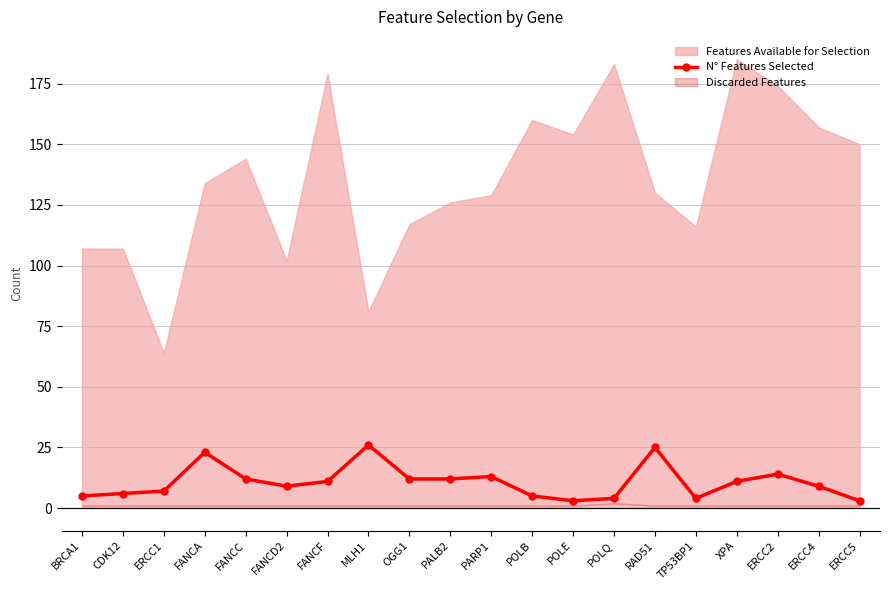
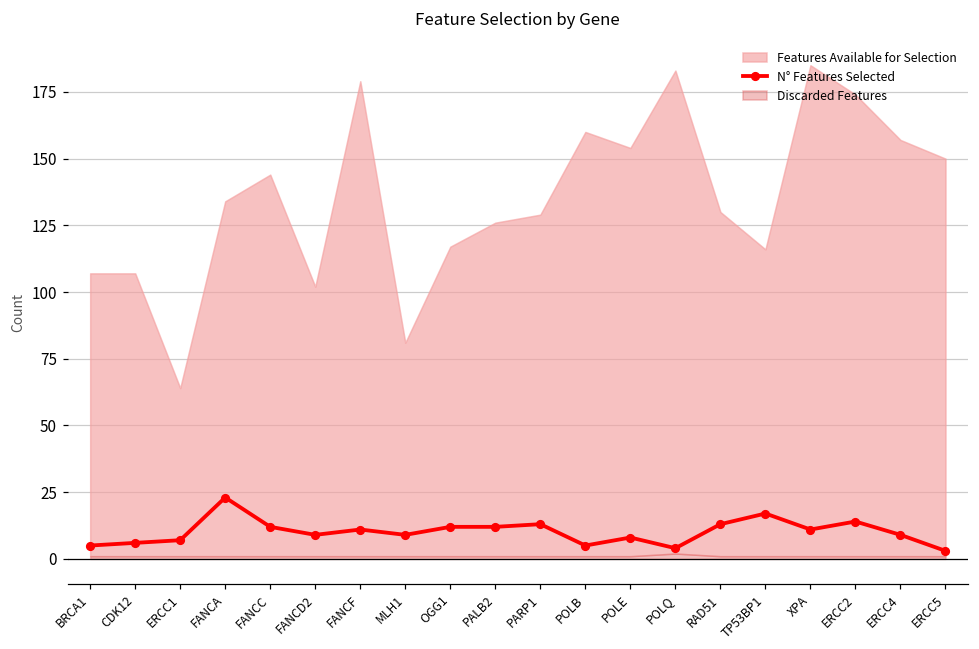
  {
    "N° Features Selected": {
      "BRCA1": 5,
      "CDK12": 6,
      "ERCC1": 7,
      "FANCA": 23,
      "FANCC": 12,
      "FANCD2": 9,
      "FANCF": 11,
-     "MLH1": 26,
+     "MLH1": 9,
      "OGG1": 12,
      "PALB2": 12,
      "PARP1": 13,
      "POLB": 5,
-     "POLE": 3,
+     "POLE": 8,
      "POLQ": 4,
-     "RAD51": 25,
-     "TP53BP1": 4,
+     "RAD51": 13,
+     "TP53BP1": 17,
      "XPA": 11,
      "ERCC2": 14,
      "ERCC4": 9,
      "ERCC5": 3
    }
  }
